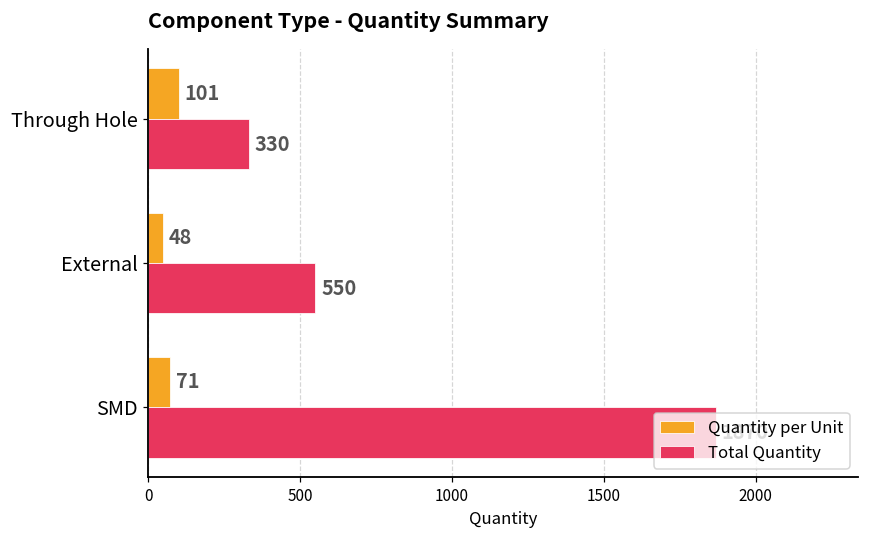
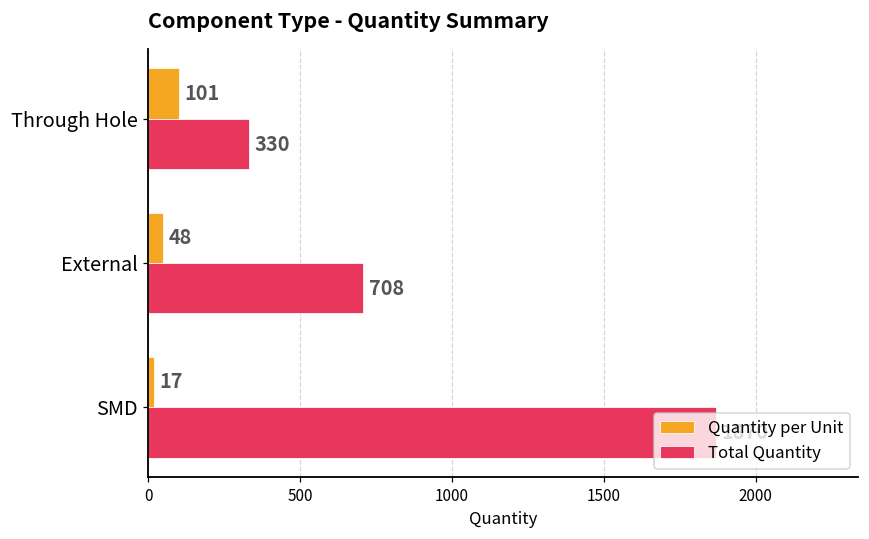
  {
    "Quantity per Unit": {
      "Through Hole": 101,
      "External": 48,
-     "SMD": 71
+     "SMD": 17
    },
    "Total Quantity": {
      "Through Hole": 330,
-     "External": 550
+     "External": 708
    }
  }
